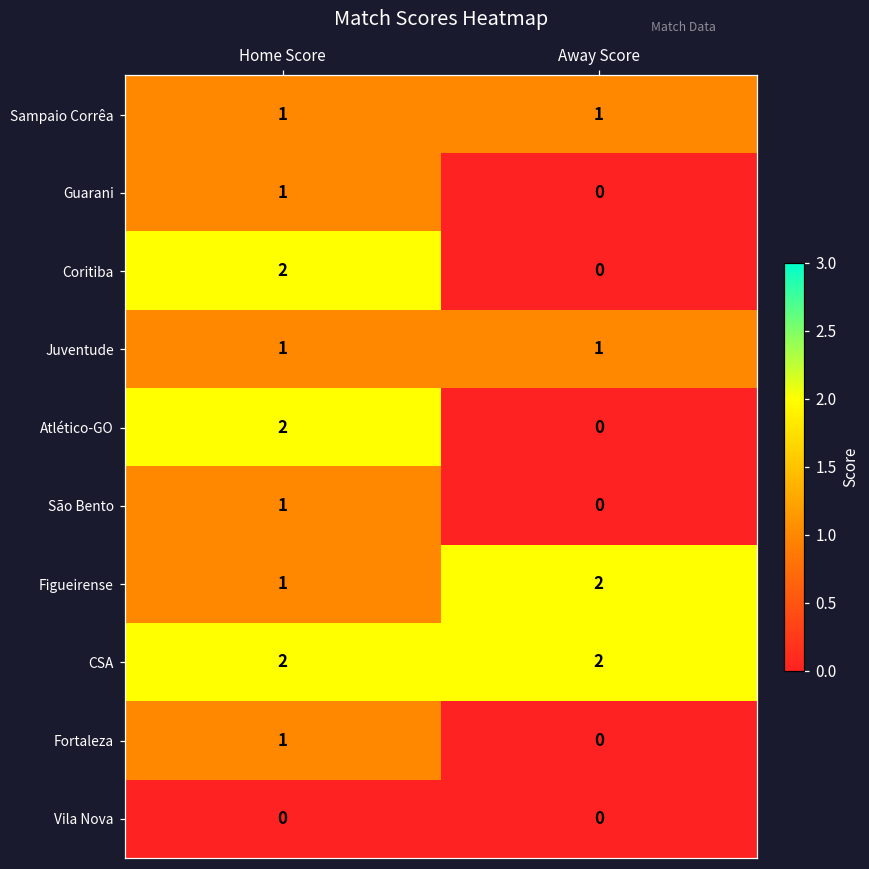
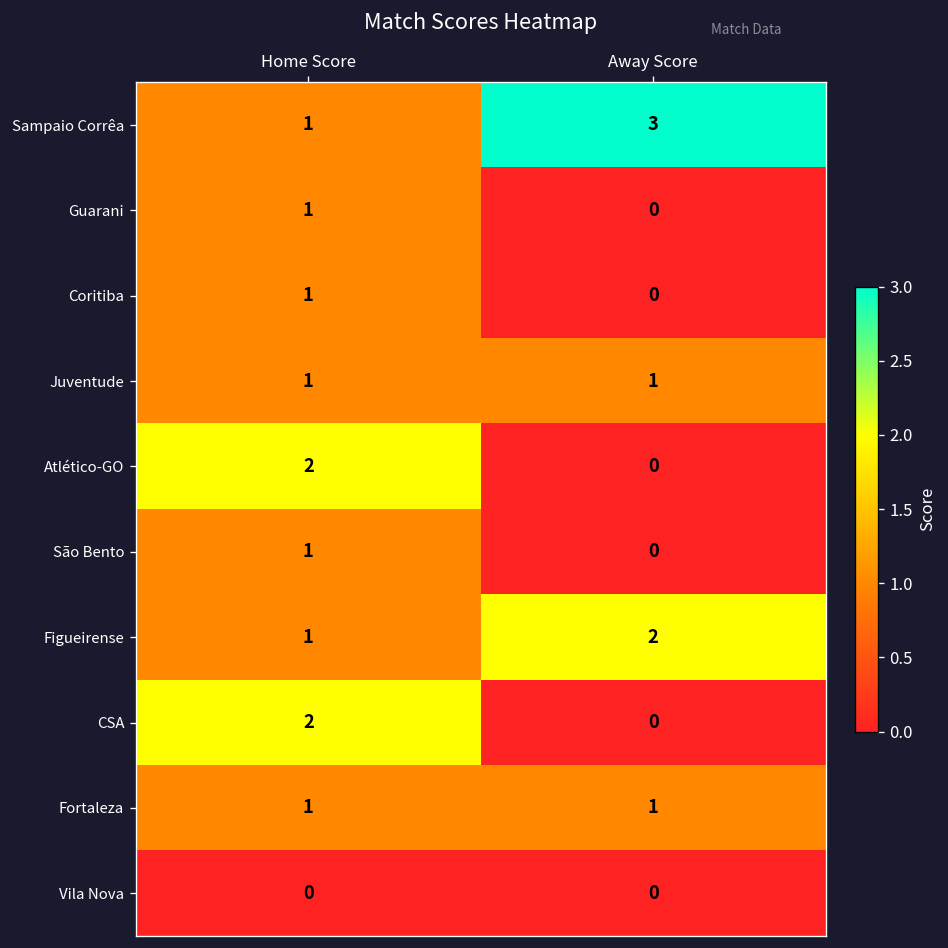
  {
    "Sampaio Corrêa": {
      "Home Score": 1,
-     "Away Score": 1
+     "Away Score": 3
    },
    "Guarani": {
      "Home Score": 1,
      "Away Score": 0
    },
    "Coritiba": {
-     "Home Score": 2,
+     "Home Score": 1,
      "Away Score": 0
    },
    "Juventude": {
      "Home Score": 1,
      "Away Score": 1
    },
    "Atlético-GO": {
      "Home Score": 2,
      "Away Score": 0
    },
    "São Bento": {
      "Home Score": 1,
      "Away Score": 0
    },
    "Figueirense": {
      "Home Score": 1,
      "Away Score": 2
    },
    "CSA": {
      "Home Score": 2,
-     "Away Score": 2
+     "Away Score": 0
    },
    "Fortaleza": {
      "Home Score": 1,
-     "Away Score": 0
+     "Away Score": 1
    },
    "Vila Nova": {
      "Home Score": 0,
      "Away Score": 0
    }
  }
